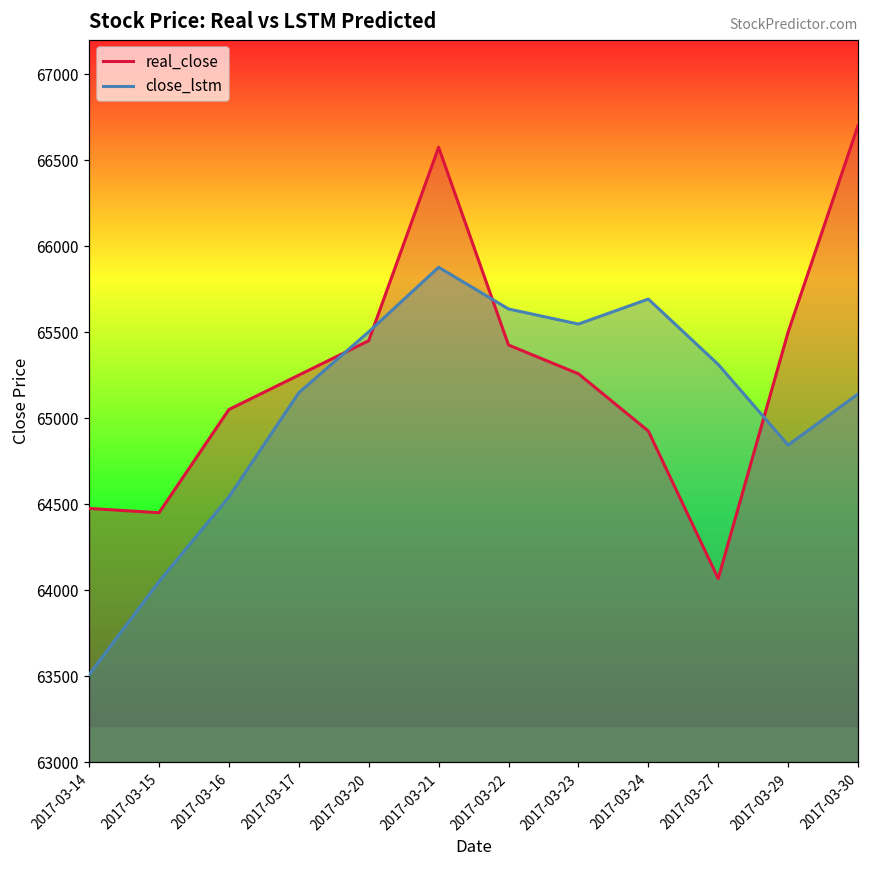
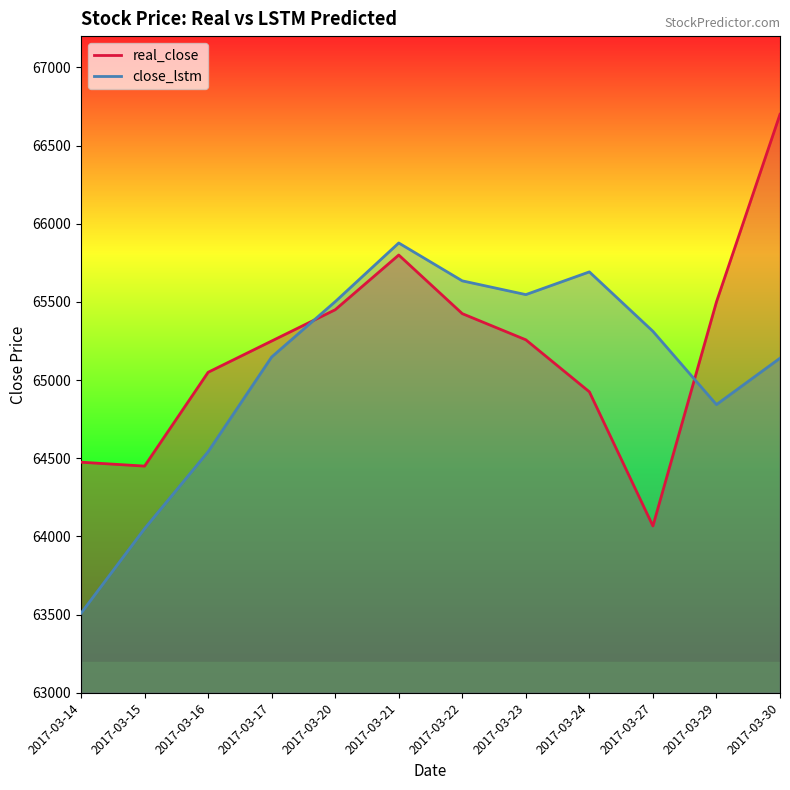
  {
    "real_close": {
      "2017-03-14": 64480,
      "2017-03-15": 64450,
      "2017-03-16": 65050,
      "2017-03-17": 65250,
      "2017-03-20": 65450,
-     "2017-03-21": 66570,
+     "2017-03-21": 65800,
      "2017-03-22": 65430,
      "2017-03-23": 65260,
      "2017-03-24": 64930,
      "2017-03-27": 64070,
      "2017-03-29": 65500,
      "2017-03-30": 66700
    },
    "close_lstm": {
      "2017-03-14": 63510,
      "2017-03-15": 64050,
      "2017-03-16": 64540,
      "2017-03-17": 65150,
      "2017-03-20": 65500,
      "2017-03-21": 65880,
      "2017-03-22": 65630,
      "2017-03-23": 65550,
      "2017-03-24": 65690,
      "2017-03-27": 65310,
      "2017-03-29": 64840,
      "2017-03-30": 65140
    }
  }
